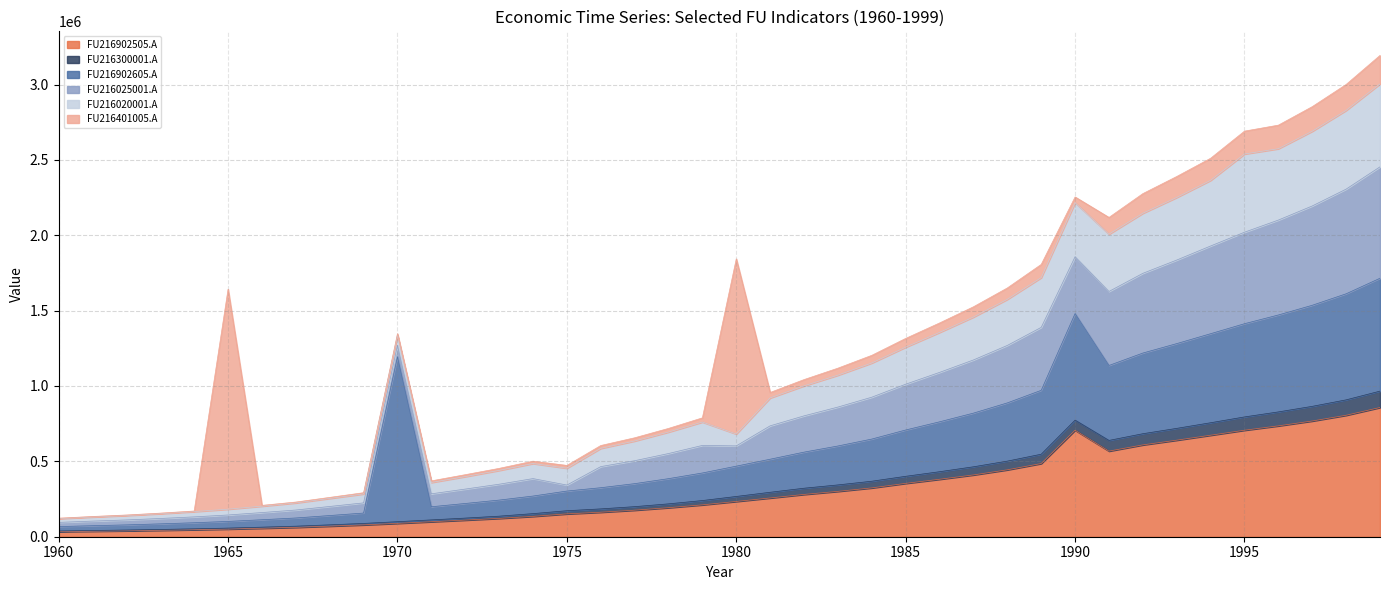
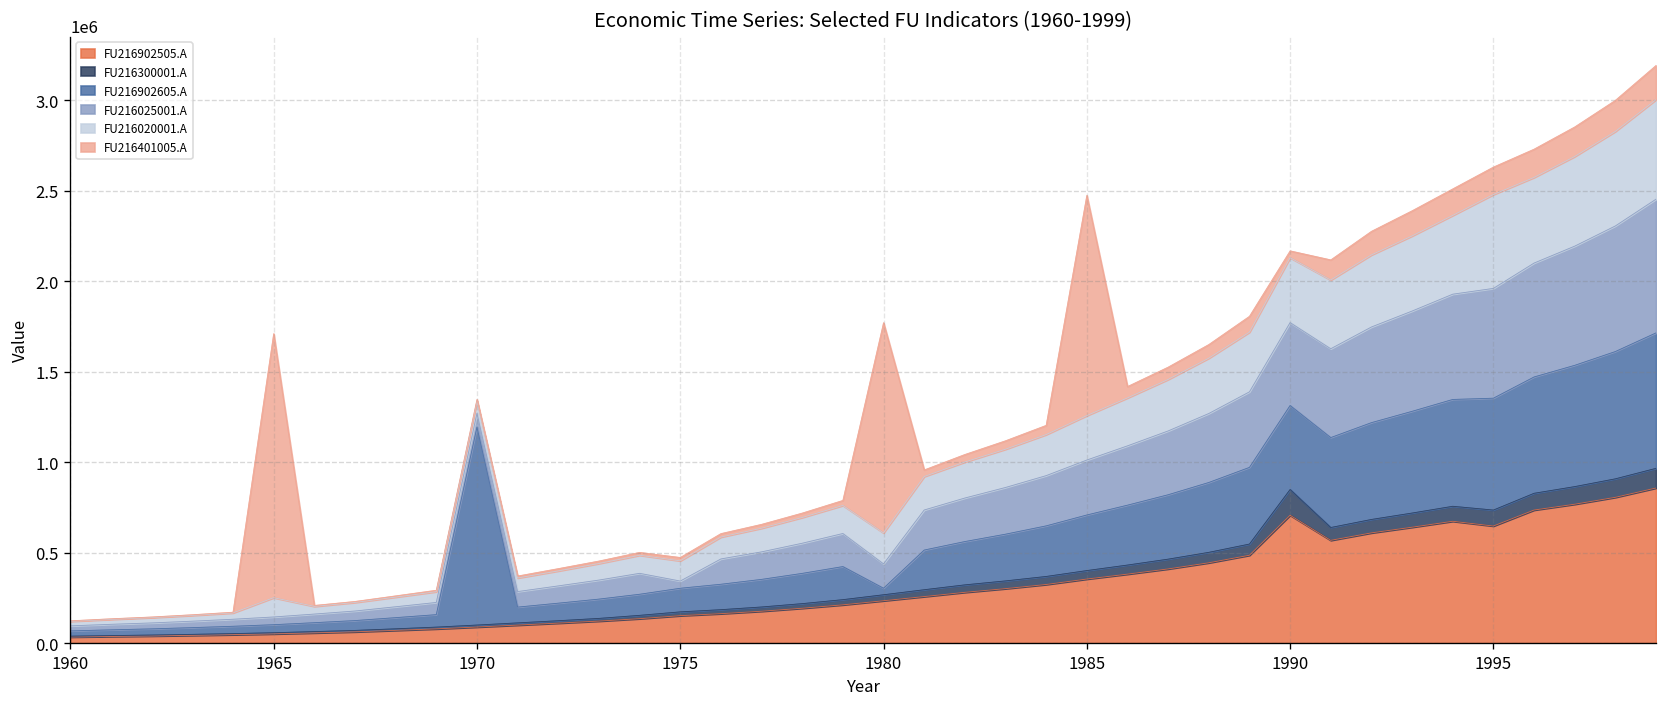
  {
    "FU216902505.A": {
      "1975": 150000,
      "1980": 230000,
      "1985": 350000,
      "1990": 710000,
-     "1995": 710000
+     "1995": 650000
    },
    "FU216300001.A": {
      "1975": 20000,
      "1980": 30000,
      "1985": 50000,
-     "1990": 70000,
+     "1990": 140000,
      "1995": 90000
    },
    "FU216902605.A": {
      "1960": 30000,
      "1965": 40000,
      "1970": 1090000,
      "1975": 130000,
-     "1980": 200000,
+     "1980": 40000,
      "1985": 310000,
-     "1990": 710000,
+     "1990": 460000,
      "1995": 620000
    },
    "FU216025001.A": {
      "1960": 30000,
      "1965": 40000,
      "1970": 80000,
      "1975": 40000,
      "1980": 130000,
      "1985": 300000,
-     "1990": 380000,
+     "1990": 460000,
      "1995": 610000
    },
    "FU216020001.A": {
-     "1965": 40000,
+     "1965": 110000,
      "1975": 110000,
-     "1980": 80000,
+     "1980": 170000,
      "1985": 250000,
      "1990": 360000,
      "1995": 520000
    },
    "FU216401005.A": {
      "1965": 1460000,
      "1975": 20000,
      "1980": 1160000,
-     "1985": 60000,
+     "1985": 1220000,
      "1990": 40000,
      "1995": 150000
    }
  }
